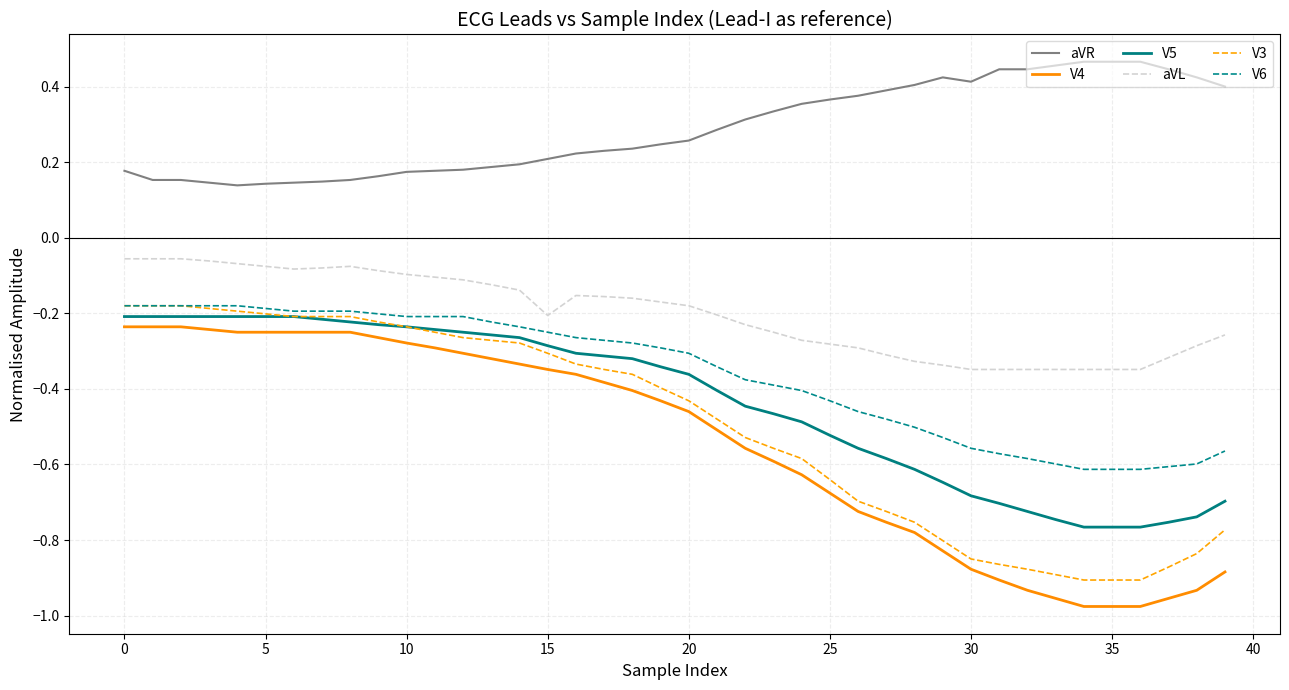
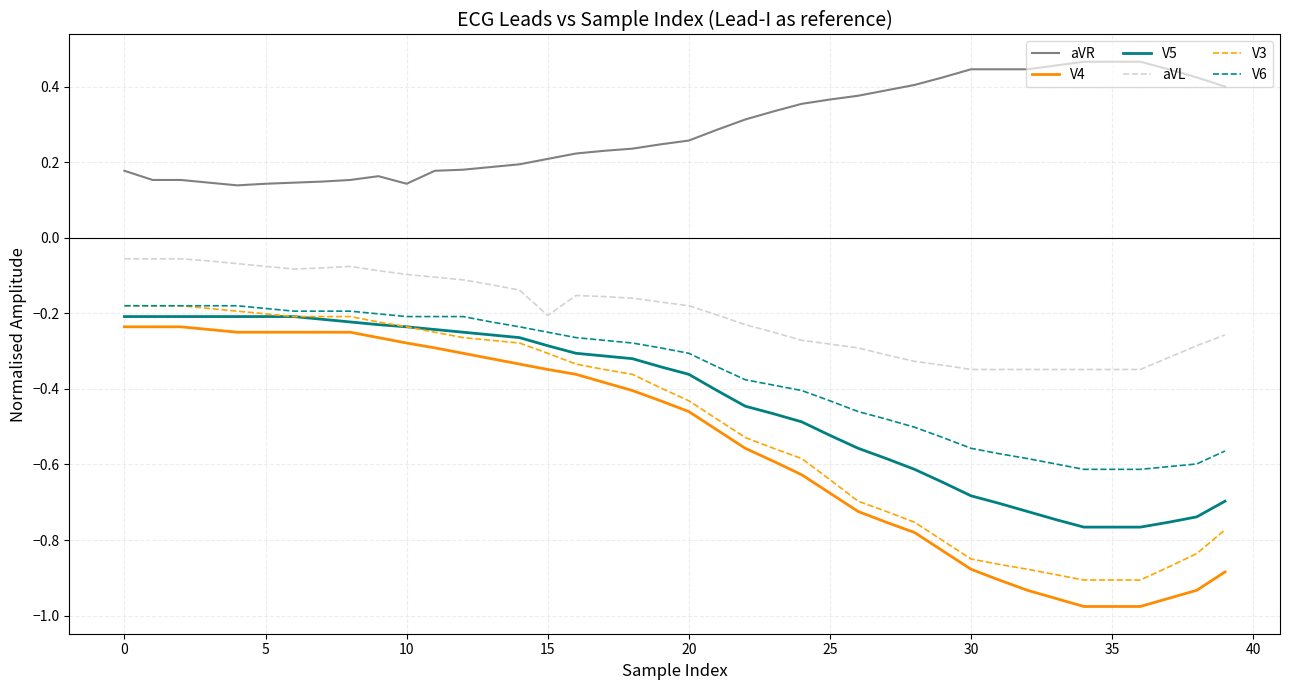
  {
    "aVR": {
      "0": 0.18,
      "5": 0.14,
-     "10": 0.17,
+     "10": 0.14,
      "15": 0.21,
      "20": 0.26,
      "25": 0.37,
-     "30": 0.41
+     "30": 0.45
    },
    "aVL": {
      "0": -0.06,
      "5": -0.08,
      "10": -0.10,
      "15": -0.21,
      "20": -0.18,
      "25": -0.28,
      "30": -0.35,
      "35": -0.35
    }
  }
